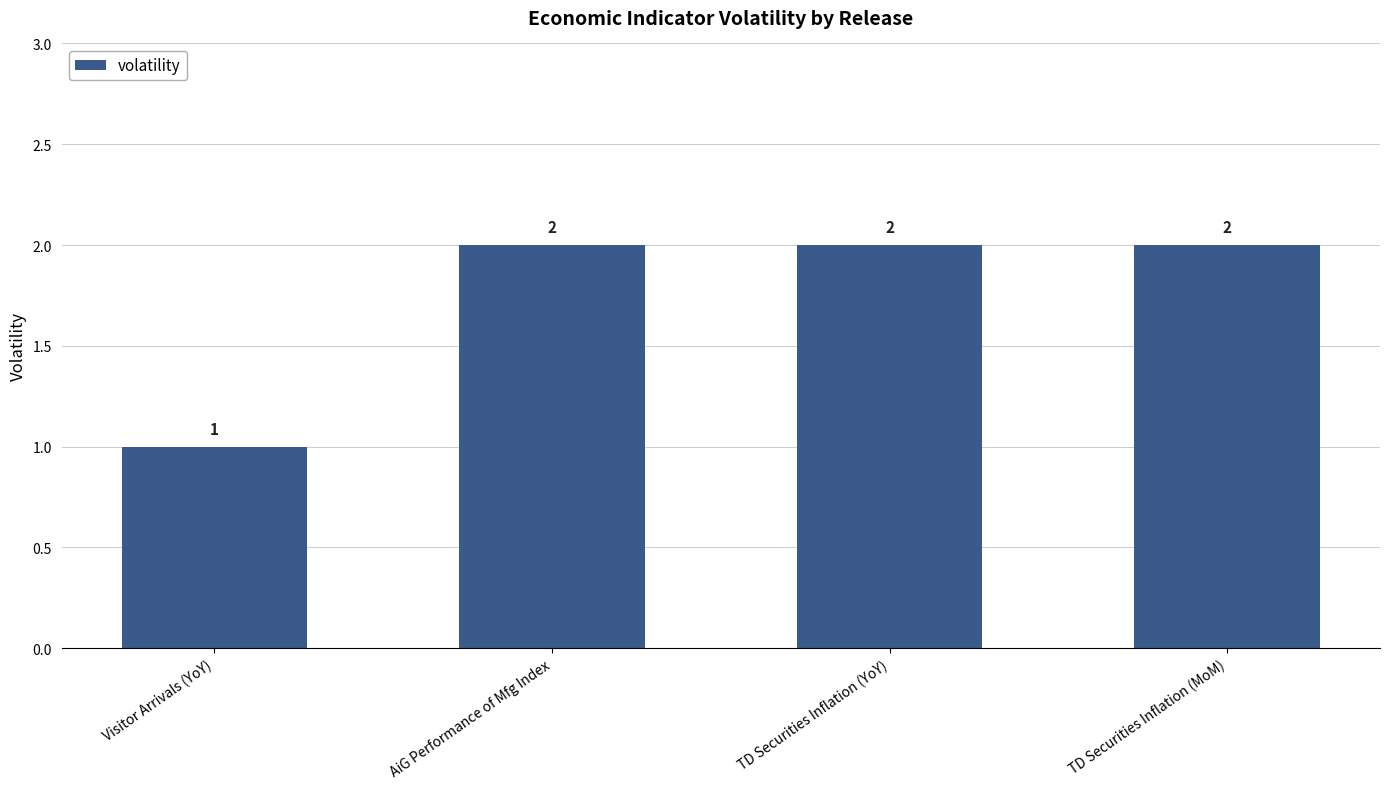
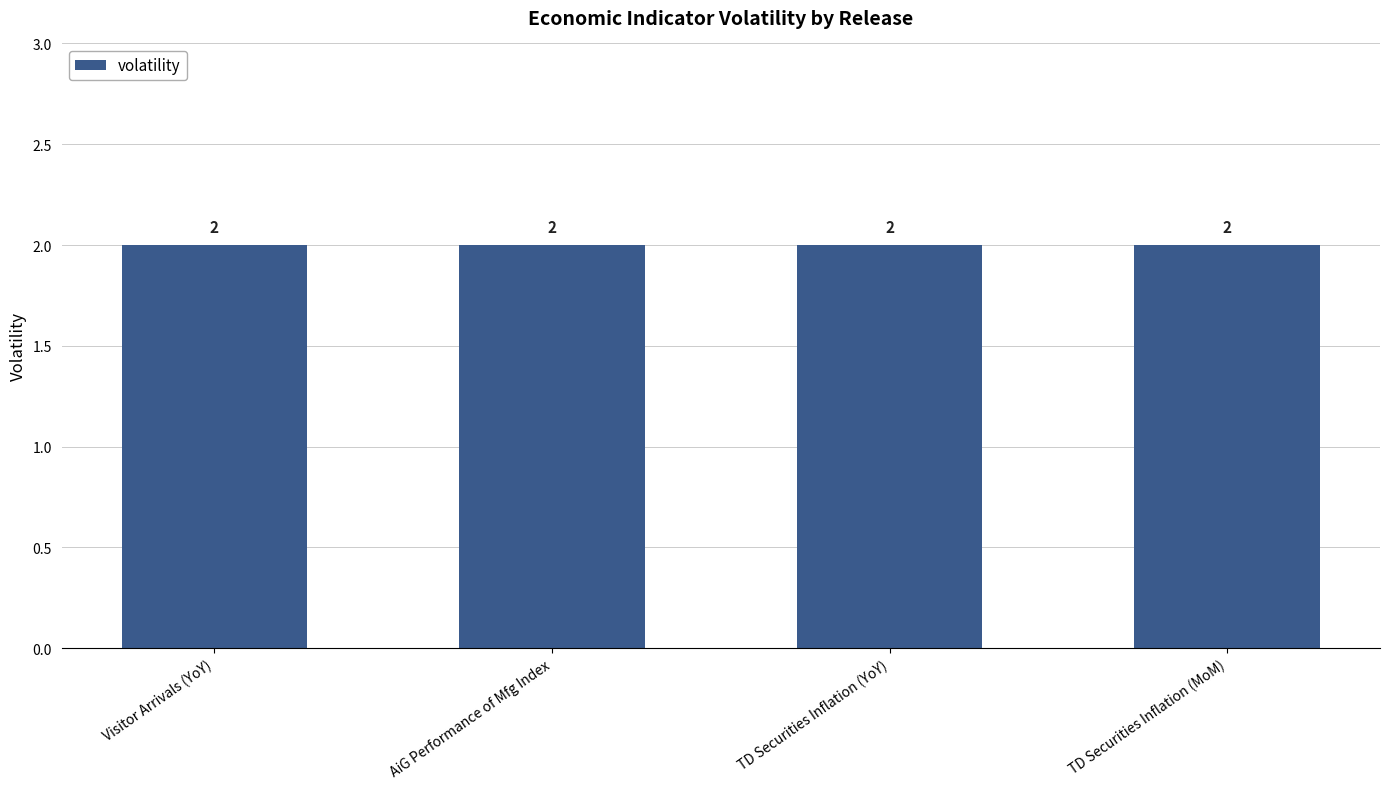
  {
-   "Visitor Arrivals (YoY)": 1,
+   "Visitor Arrivals (YoY)": 2,
    "AiG Performance of Mfg Index": 2,
    "TD Securities Inflation (YoY)": 2,
    "TD Securities Inflation (MoM)": 2
  }
